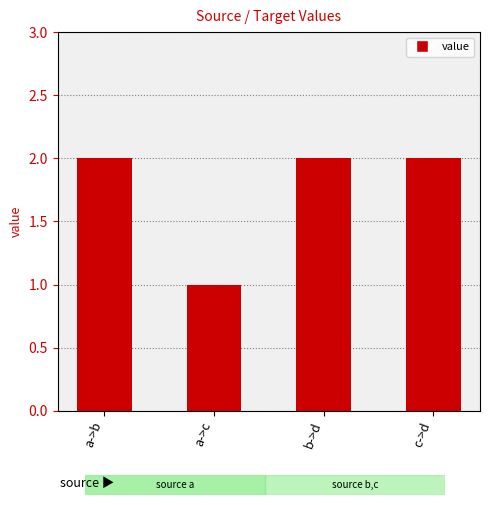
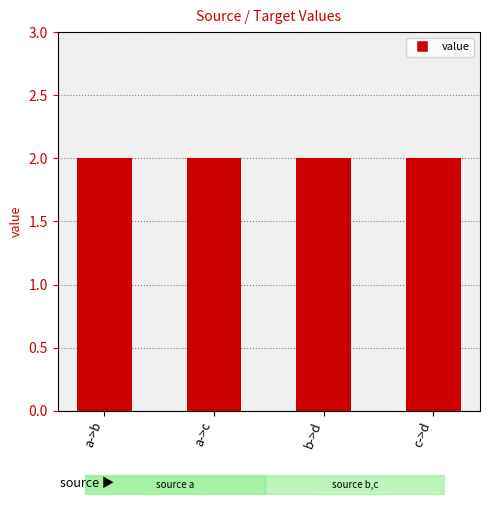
  {
    "a->b": 2,
-   "a->c": 1,
+   "a->c": 2,
    "b->d": 2,
    "c->d": 2
  }
